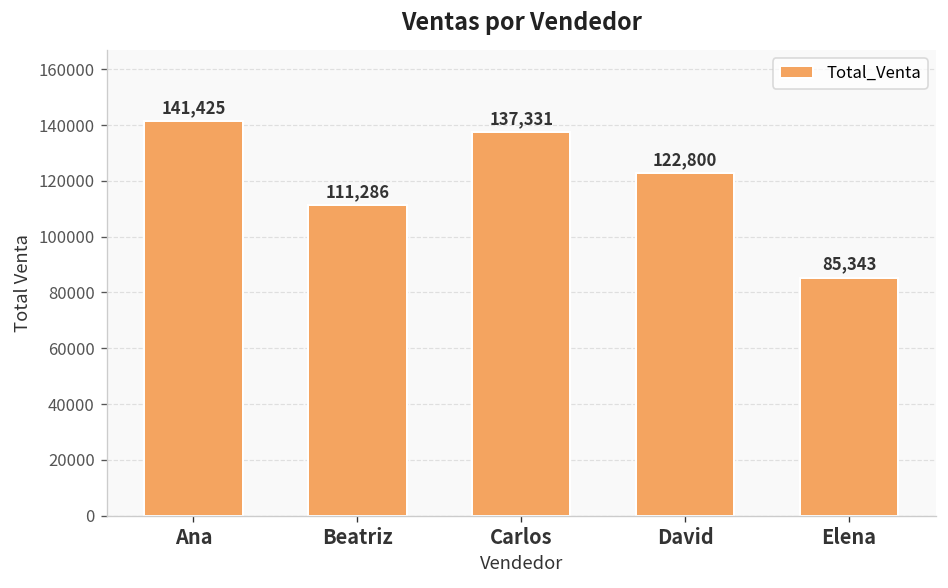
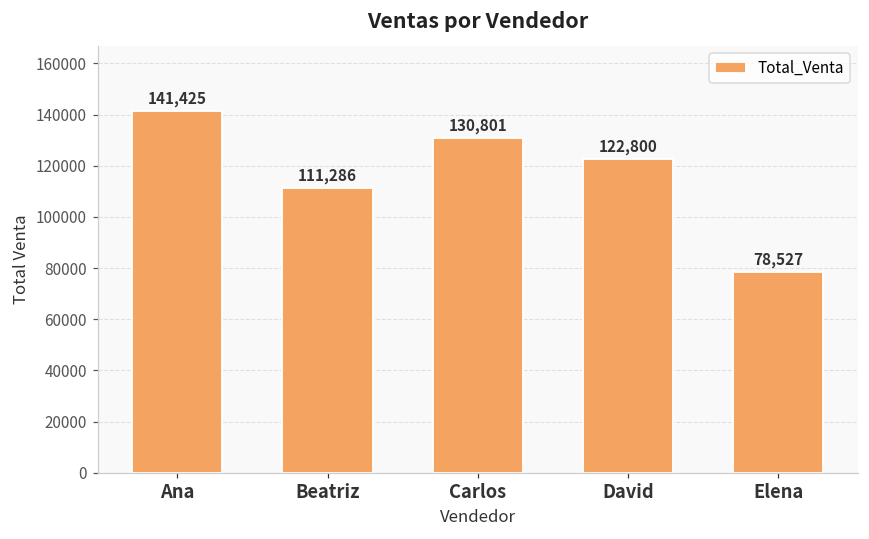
  {
    "Ana": "141,425",
    "Beatriz": "111,286",
-   "Carlos": "137,331",
+   "Carlos": "130,801",
    "David": "122,800",
-   "Elena": "85,343"
+   "Elena": "78,527"
  }
